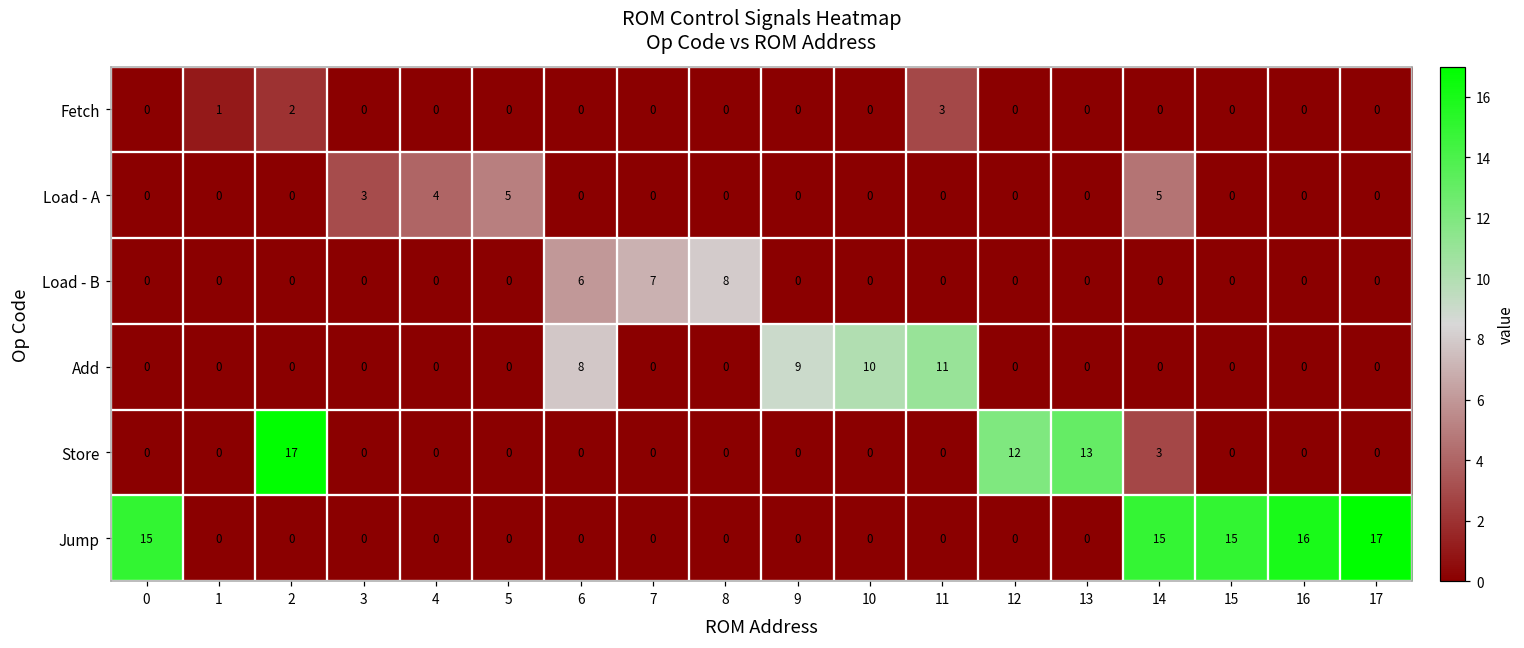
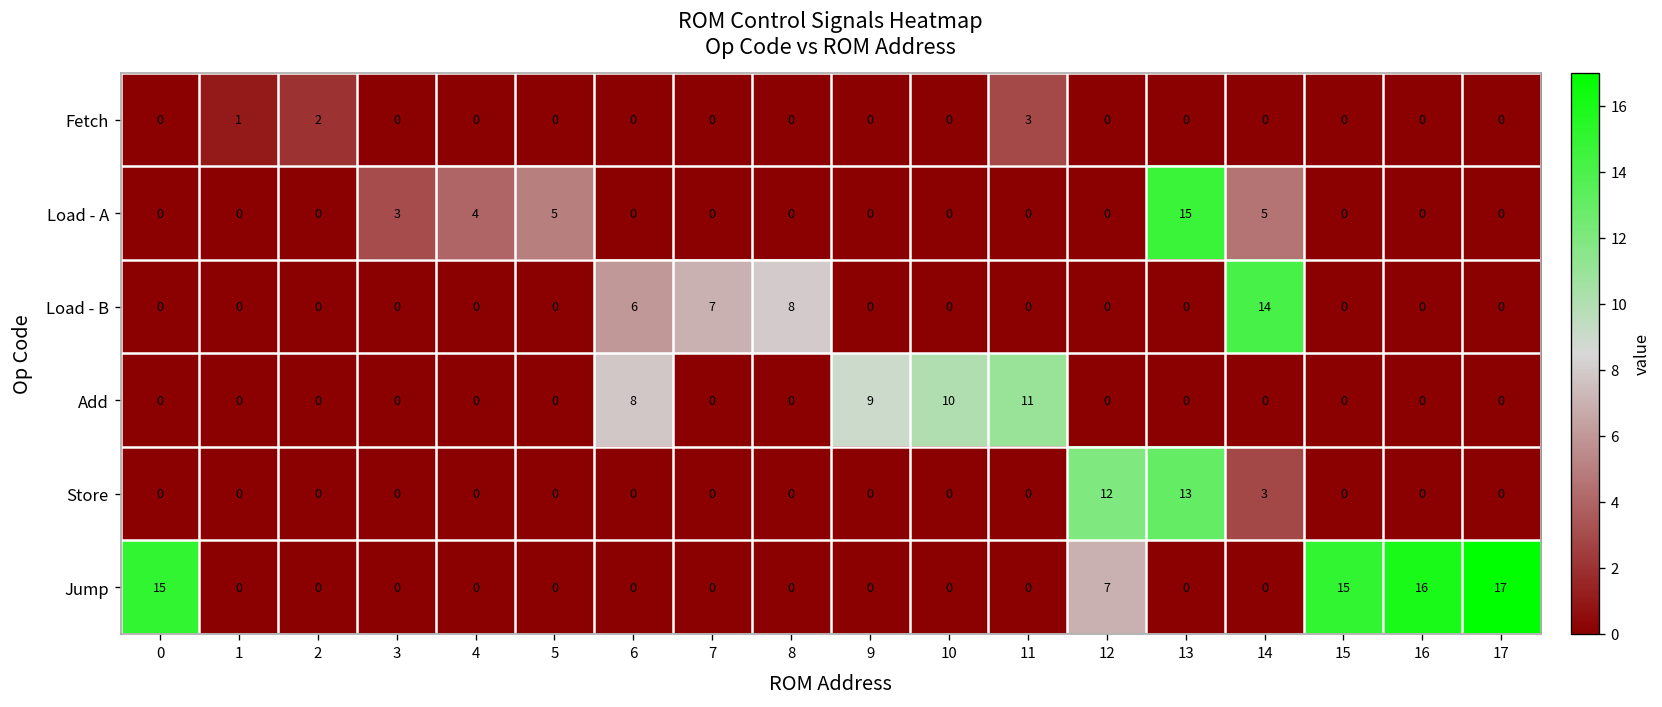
  {
    "Fetch": {
      "0": 0,
      "1": 1,
      "2": 2,
      "3": 0,
      "4": 0,
      "5": 0,
      "6": 0,
      "7": 0,
      "8": 0,
      "9": 0,
      "10": 0,
      "11": 3,
      "12": 0,
      "13": 0,
      "14": 0,
      "15": 0,
      "16": 0,
      "17": 0
    },
    "Load - A": {
      "0": 0,
      "1": 0,
      "2": 0,
      "3": 3,
      "4": 4,
      "5": 5,
      "6": 0,
      "7": 0,
      "8": 0,
      "9": 0,
      "10": 0,
      "11": 0,
      "12": 0,
-     "13": 0,
+     "13": 15,
      "14": 5,
      "15": 0,
      "16": 0,
      "17": 0
    },
    "Load - B": {
      "0": 0,
      "1": 0,
      "2": 0,
      "3": 0,
      "4": 0,
      "5": 0,
      "6": 6,
      "7": 7,
      "8": 8,
      "9": 0,
      "10": 0,
      "11": 0,
      "12": 0,
      "13": 0,
-     "14": 0,
+     "14": 14,
      "15": 0,
      "16": 0,
      "17": 0
    },
    "Add": {
      "0": 0,
      "1": 0,
      "2": 0,
      "3": 0,
      "4": 0,
      "5": 0,
      "6": 8,
      "7": 0,
      "8": 0,
      "9": 9,
      "10": 10,
      "11": 11,
      "12": 0,
      "13": 0,
      "14": 0,
      "15": 0,
      "16": 0,
      "17": 0
    },
    "Store": {
      "0": 0,
      "1": 0,
-     "2": 17,
+     "2": 0,
      "3": 0,
      "4": 0,
      "5": 0,
      "6": 0,
      "7": 0,
      "8": 0,
      "9": 0,
      "10": 0,
      "11": 0,
      "12": 12,
      "13": 13,
      "14": 3,
      "15": 0,
      "16": 0,
      "17": 0
    },
    "Jump": {
      "0": 15,
      "1": 0,
      "2": 0,
      "3": 0,
      "4": 0,
      "5": 0,
      "6": 0,
      "7": 0,
      "8": 0,
      "9": 0,
      "10": 0,
      "11": 0,
-     "12": 0,
+     "12": 7,
      "13": 0,
-     "14": 15,
+     "14": 0,
      "15": 15,
      "16": 16,
      "17": 17
    }
  }
